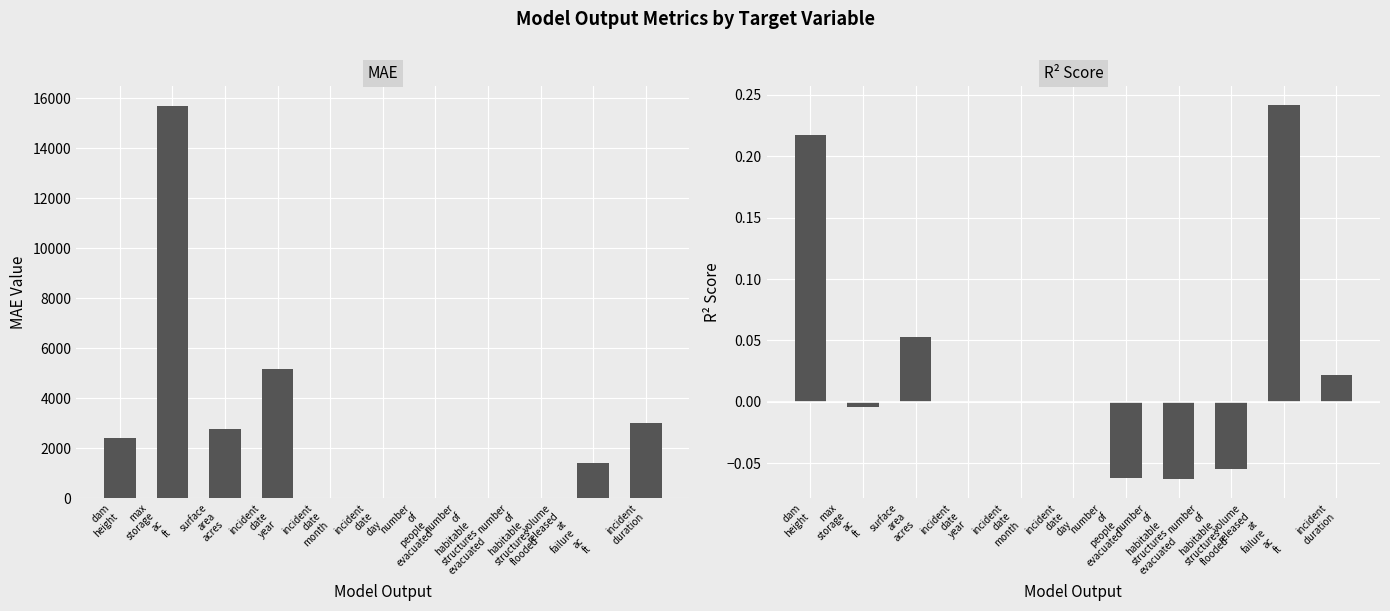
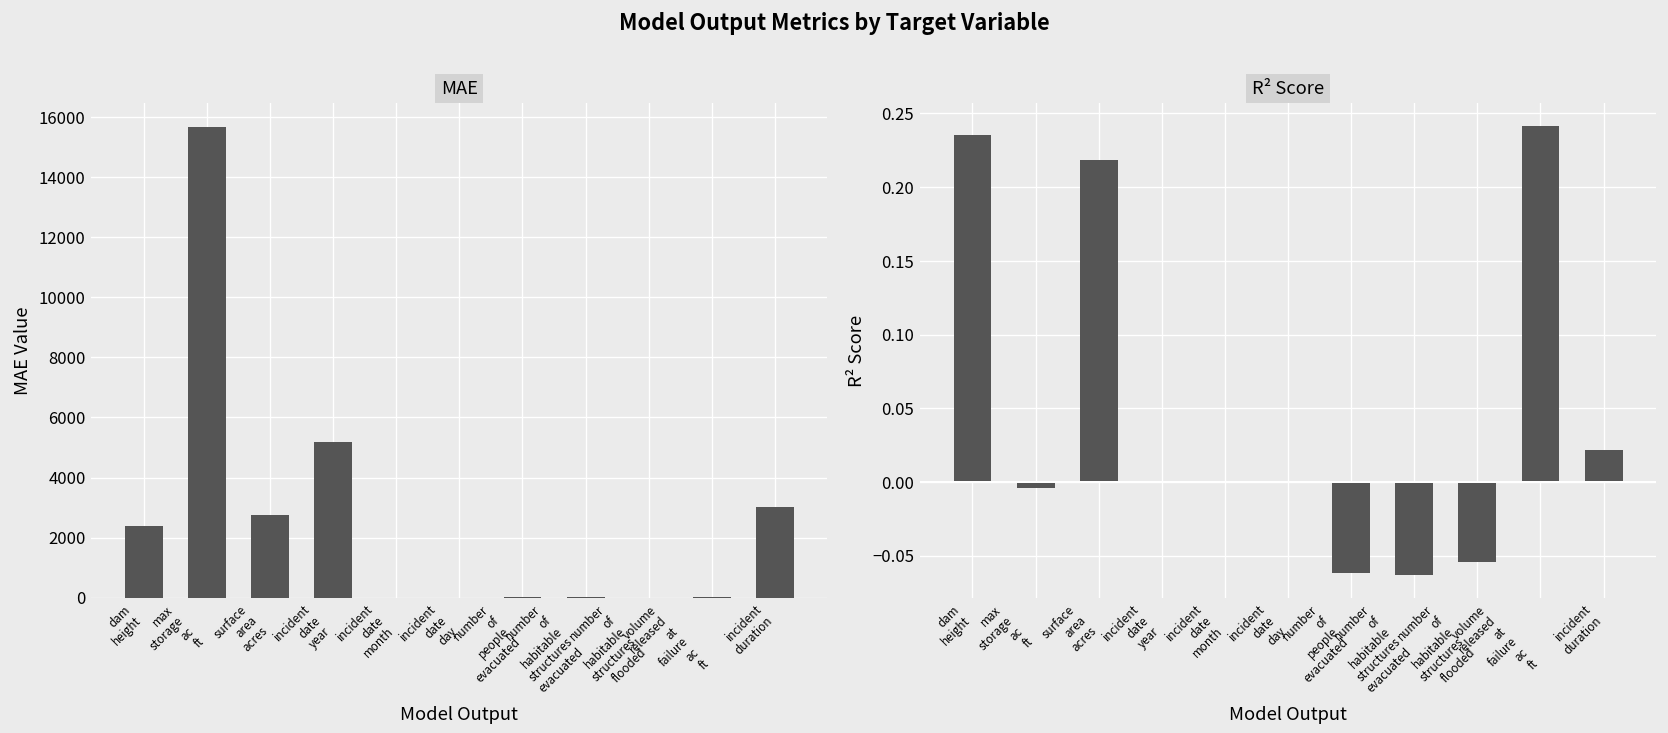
  {
    "MAE": {
      "dam height": 2400,
      "max storage ac ft": 15700,
      "surface area acres": 2800,
      "incident date year": 5200,
-     "volume released at failure ac ft": 1400,
+     "volume released at failure ac ft": 0,
      "incident duration": 3000
    },
    "R² Score": {
-     "dam height": 0.217,
+     "dam height": 0.235,
      "max storage ac ft": -0.004,
-     "surface area acres": 0.053,
+     "surface area acres": 0.218,
      "incident date year": 0.000,
      "incident date month": 0.000,
      "incident date day": 0.000,
      "number of people evacuated": -0.062,
      "number of habitable structures evacuated": -0.063,
      "number of habitable structures flooded": -0.054,
      "volume released at failure ac ft": 0.242,
      "incident duration": 0.022
    }
  }
